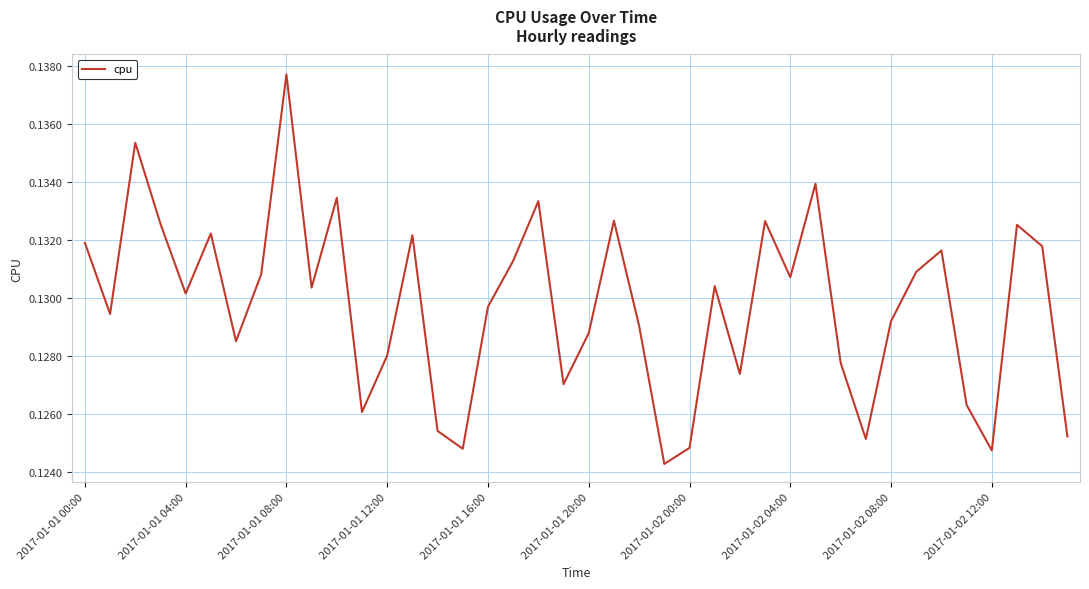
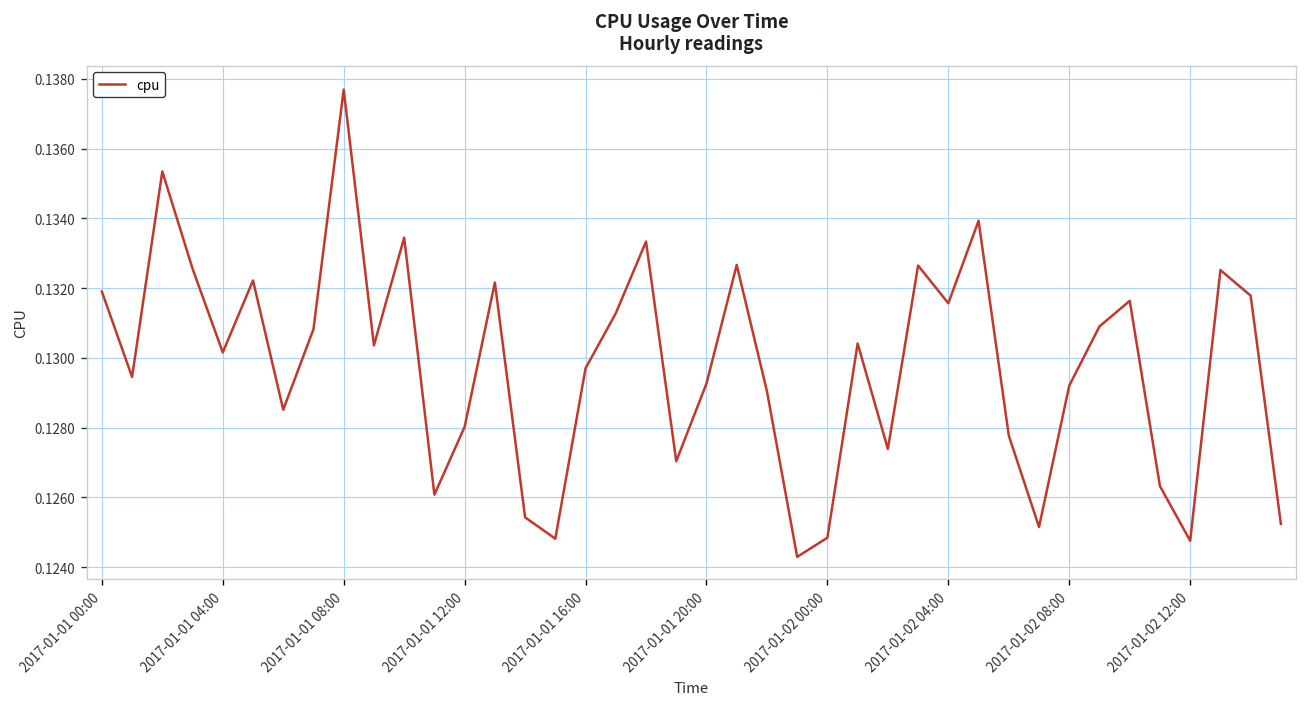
  {
    "2017-01-01 00:00": 0.1319,
    "2017-01-01 04:00": 0.1302,
    "2017-01-01 08:00": 0.1377,
    "2017-01-01 12:00": 0.1280,
    "2017-01-01 16:00": 0.1297,
-   "2017-01-01 20:00": 0.1288,
+   "2017-01-01 20:00": 0.1293,
    "2017-01-02 00:00": 0.1248,
-   "2017-01-02 04:00": 0.1307,
+   "2017-01-02 04:00": 0.1316,
    "2017-01-02 08:00": 0.1292,
    "2017-01-02 12:00": 0.1248
  }
